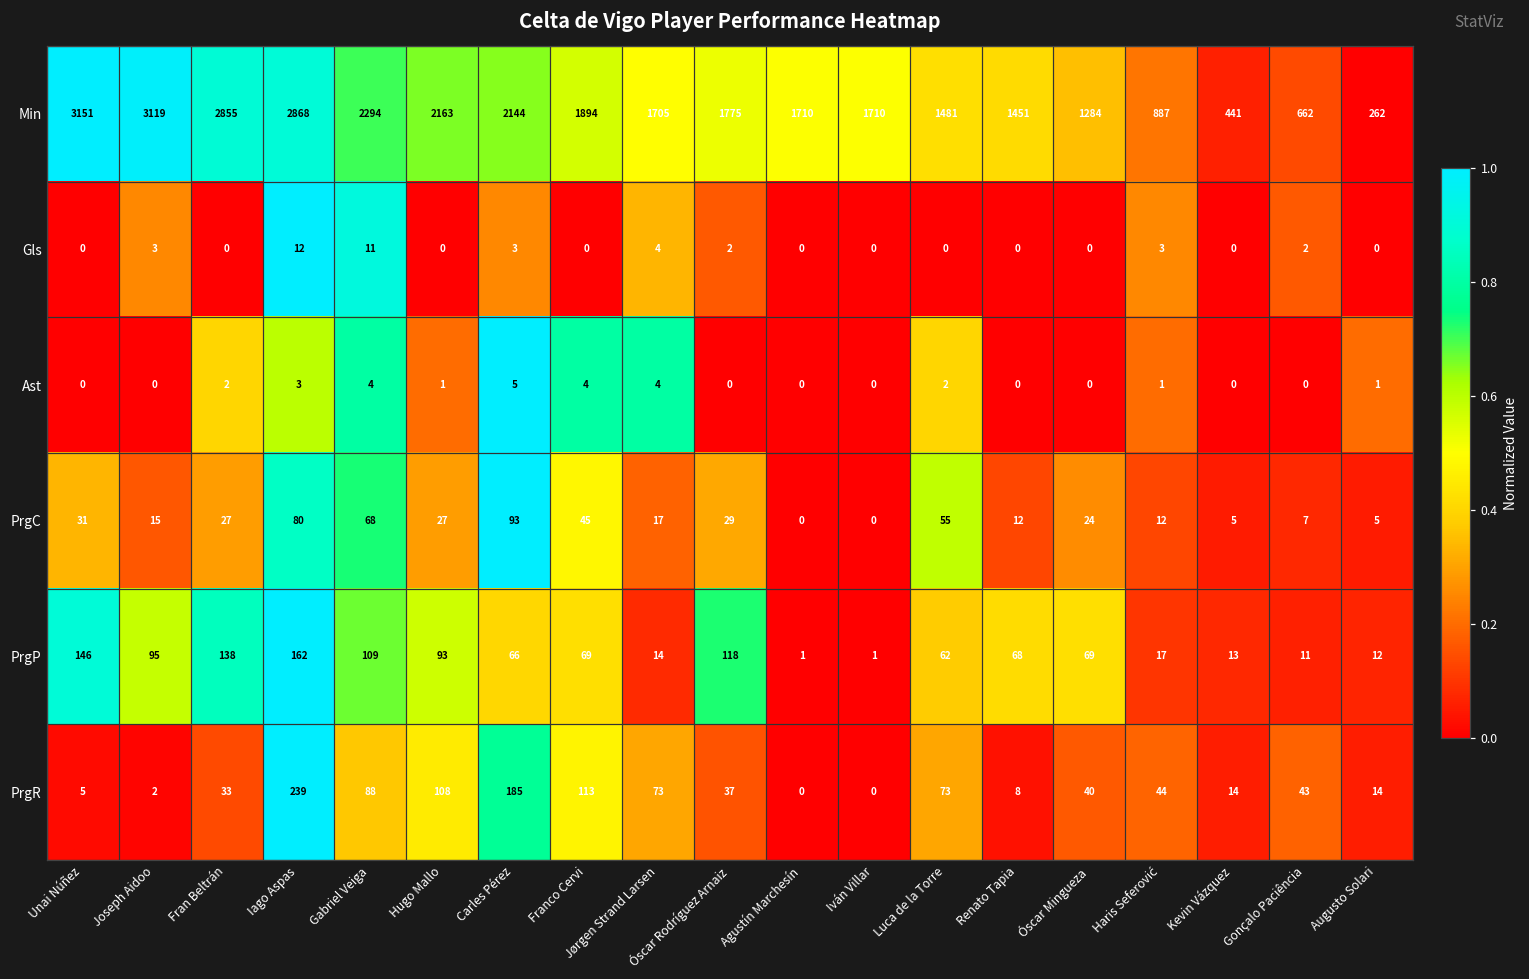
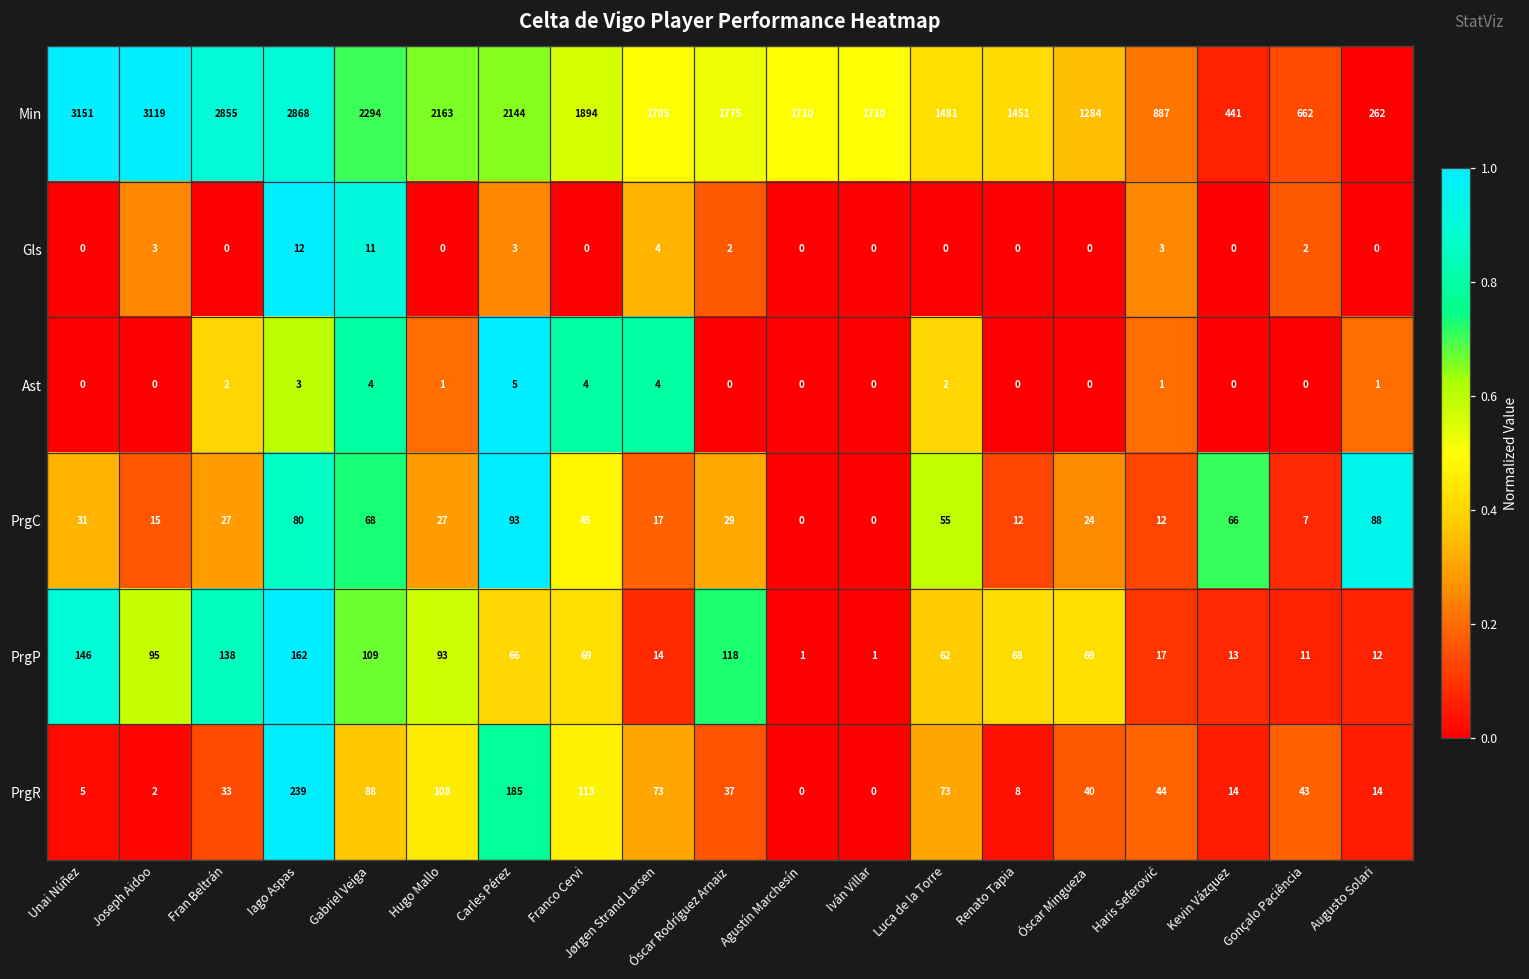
  {
    "Min": {
      "Unai Núñez": 3151,
      "Joseph Aidoo": 3119,
      "Fran Beltrán": 2855,
      "Iago Aspas": 2868,
      "Gabriel Veiga": 2294,
      "Hugo Mallo": 2163,
      "Carles Pérez": 2144,
      "Franco Cervi": 1894,
      "Jørgen Strand Larsen": 1705,
      "Óscar Rodríguez Arnaiz": 1775,
      "Agustín Marchesín": 1710,
      "Iván Villar": 1710,
      "Luca de la Torre": 1481,
      "Renato Tapia": 1451,
      "Óscar Mingueza": 1284,
      "Haris Seferović": 887,
      "Kevin Vázquez": 441,
      "Gonçalo Paciência": 662,
      "Augusto Solari": 262
    },
    "Gls": {
      "Unai Núñez": 0,
      "Joseph Aidoo": 3,
      "Fran Beltrán": 0,
      "Iago Aspas": 12,
      "Gabriel Veiga": 11,
      "Hugo Mallo": 0,
      "Carles Pérez": 3,
      "Franco Cervi": 0,
      "Jørgen Strand Larsen": 4,
      "Óscar Rodríguez Arnaiz": 2,
      "Agustín Marchesín": 0,
      "Iván Villar": 0,
      "Luca de la Torre": 0,
      "Renato Tapia": 0,
      "Óscar Mingueza": 0,
      "Haris Seferović": 3,
      "Kevin Vázquez": 0,
      "Gonçalo Paciência": 2,
      "Augusto Solari": 0
    },
    "Ast": {
      "Unai Núñez": 0,
      "Joseph Aidoo": 0,
      "Fran Beltrán": 2,
      "Iago Aspas": 3,
      "Gabriel Veiga": 4,
      "Hugo Mallo": 1,
      "Carles Pérez": 5,
      "Franco Cervi": 4,
      "Jørgen Strand Larsen": 4,
      "Óscar Rodríguez Arnaiz": 0,
      "Agustín Marchesín": 0,
      "Iván Villar": 0,
      "Luca de la Torre": 2,
      "Renato Tapia": 0,
      "Óscar Mingueza": 0,
      "Haris Seferović": 1,
      "Kevin Vázquez": 0,
      "Gonçalo Paciência": 0,
      "Augusto Solari": 1
    },
    "PrgC": {
      "Unai Núñez": 31,
      "Joseph Aidoo": 15,
      "Fran Beltrán": 27,
      "Iago Aspas": 80,
      "Gabriel Veiga": 68,
      "Hugo Mallo": 27,
      "Carles Pérez": 93,
      "Franco Cervi": 45,
      "Jørgen Strand Larsen": 17,
      "Óscar Rodríguez Arnaiz": 29,
      "Agustín Marchesín": 0,
      "Iván Villar": 0,
      "Luca de la Torre": 55,
      "Renato Tapia": 12,
      "Óscar Mingueza": 24,
      "Haris Seferović": 12,
-     "Kevin Vázquez": 5,
+     "Kevin Vázquez": 66,
      "Gonçalo Paciência": 7,
-     "Augusto Solari": 5
+     "Augusto Solari": 88
    },
    "PrgP": {
      "Unai Núñez": 146,
      "Joseph Aidoo": 95,
      "Fran Beltrán": 138,
      "Iago Aspas": 162,
      "Gabriel Veiga": 109,
      "Hugo Mallo": 93,
      "Carles Pérez": 66,
      "Franco Cervi": 69,
      "Jørgen Strand Larsen": 14,
      "Óscar Rodríguez Arnaiz": 118,
      "Agustín Marchesín": 1,
      "Iván Villar": 1,
      "Luca de la Torre": 62,
      "Renato Tapia": 68,
      "Óscar Mingueza": 69,
      "Haris Seferović": 17,
      "Kevin Vázquez": 13,
      "Gonçalo Paciência": 11,
      "Augusto Solari": 12
    },
    "PrgR": {
      "Unai Núñez": 5,
      "Joseph Aidoo": 2,
      "Fran Beltrán": 33,
      "Iago Aspas": 239,
      "Gabriel Veiga": 88,
      "Hugo Mallo": 108,
      "Carles Pérez": 185,
      "Franco Cervi": 113,
      "Jørgen Strand Larsen": 73,
      "Óscar Rodríguez Arnaiz": 37,
      "Agustín Marchesín": 0,
      "Iván Villar": 0,
      "Luca de la Torre": 73,
      "Renato Tapia": 8,
      "Óscar Mingueza": 40,
      "Haris Seferović": 44,
      "Kevin Vázquez": 14,
      "Gonçalo Paciência": 43,
      "Augusto Solari": 14
    }
  }
